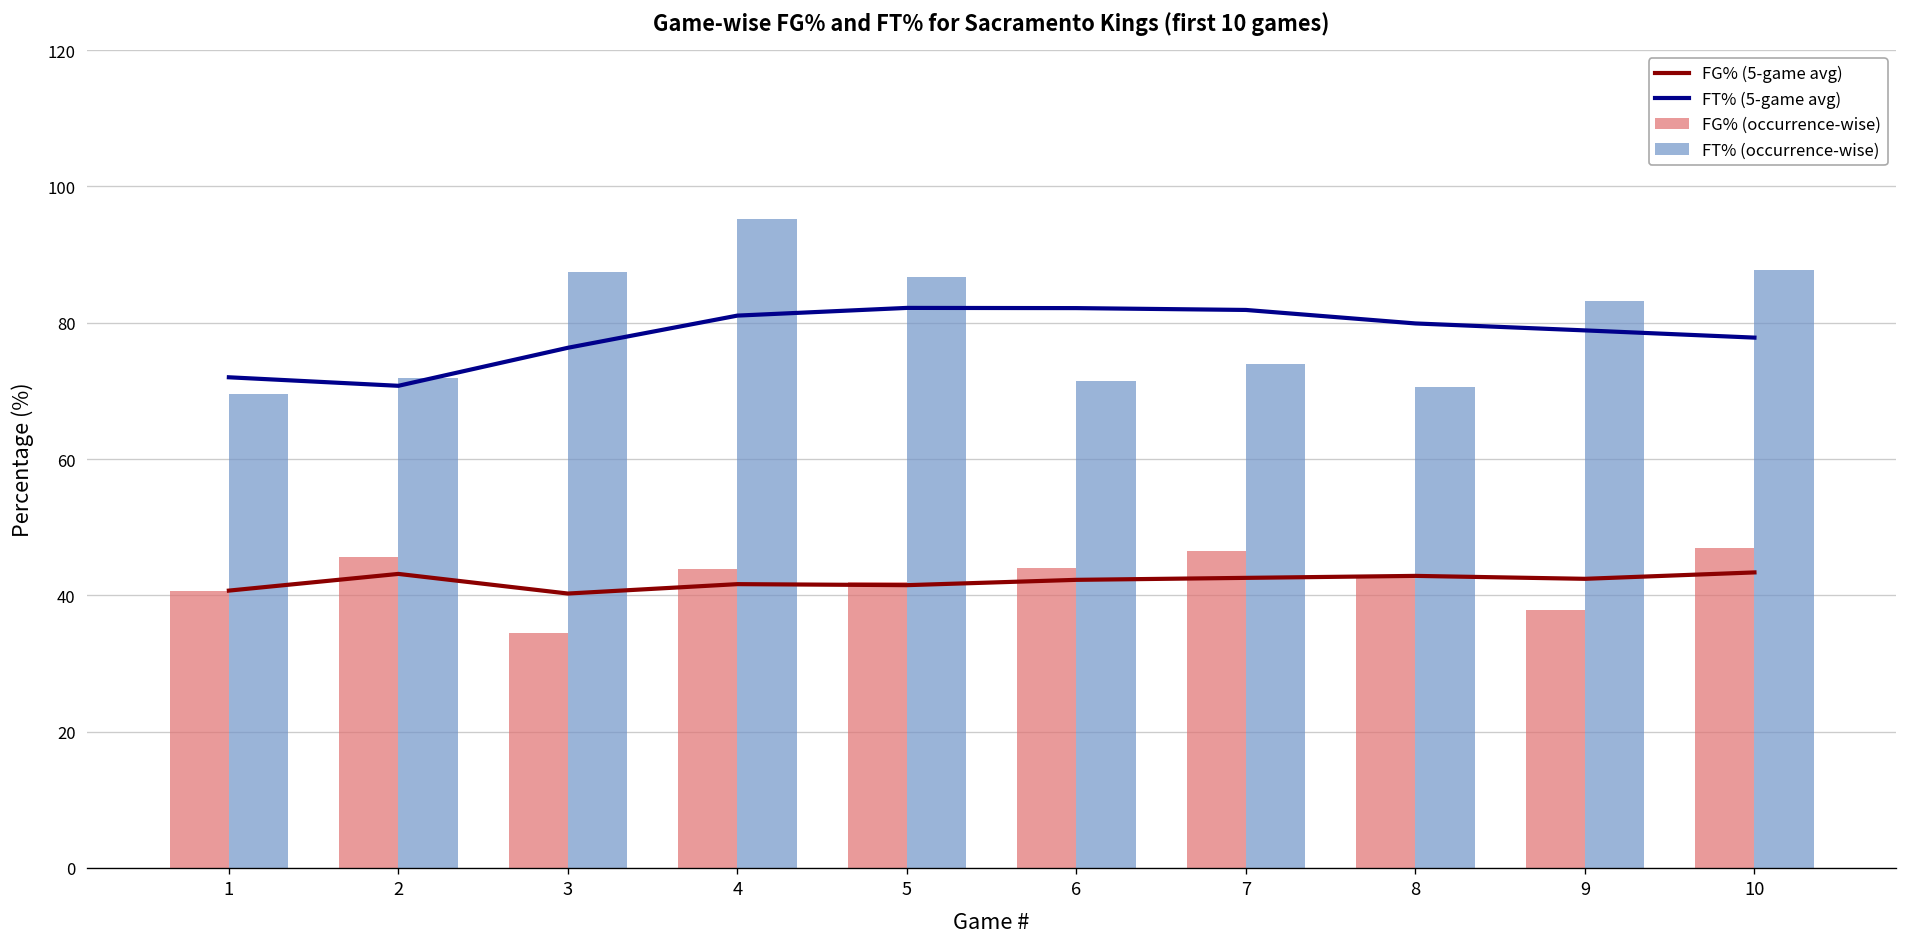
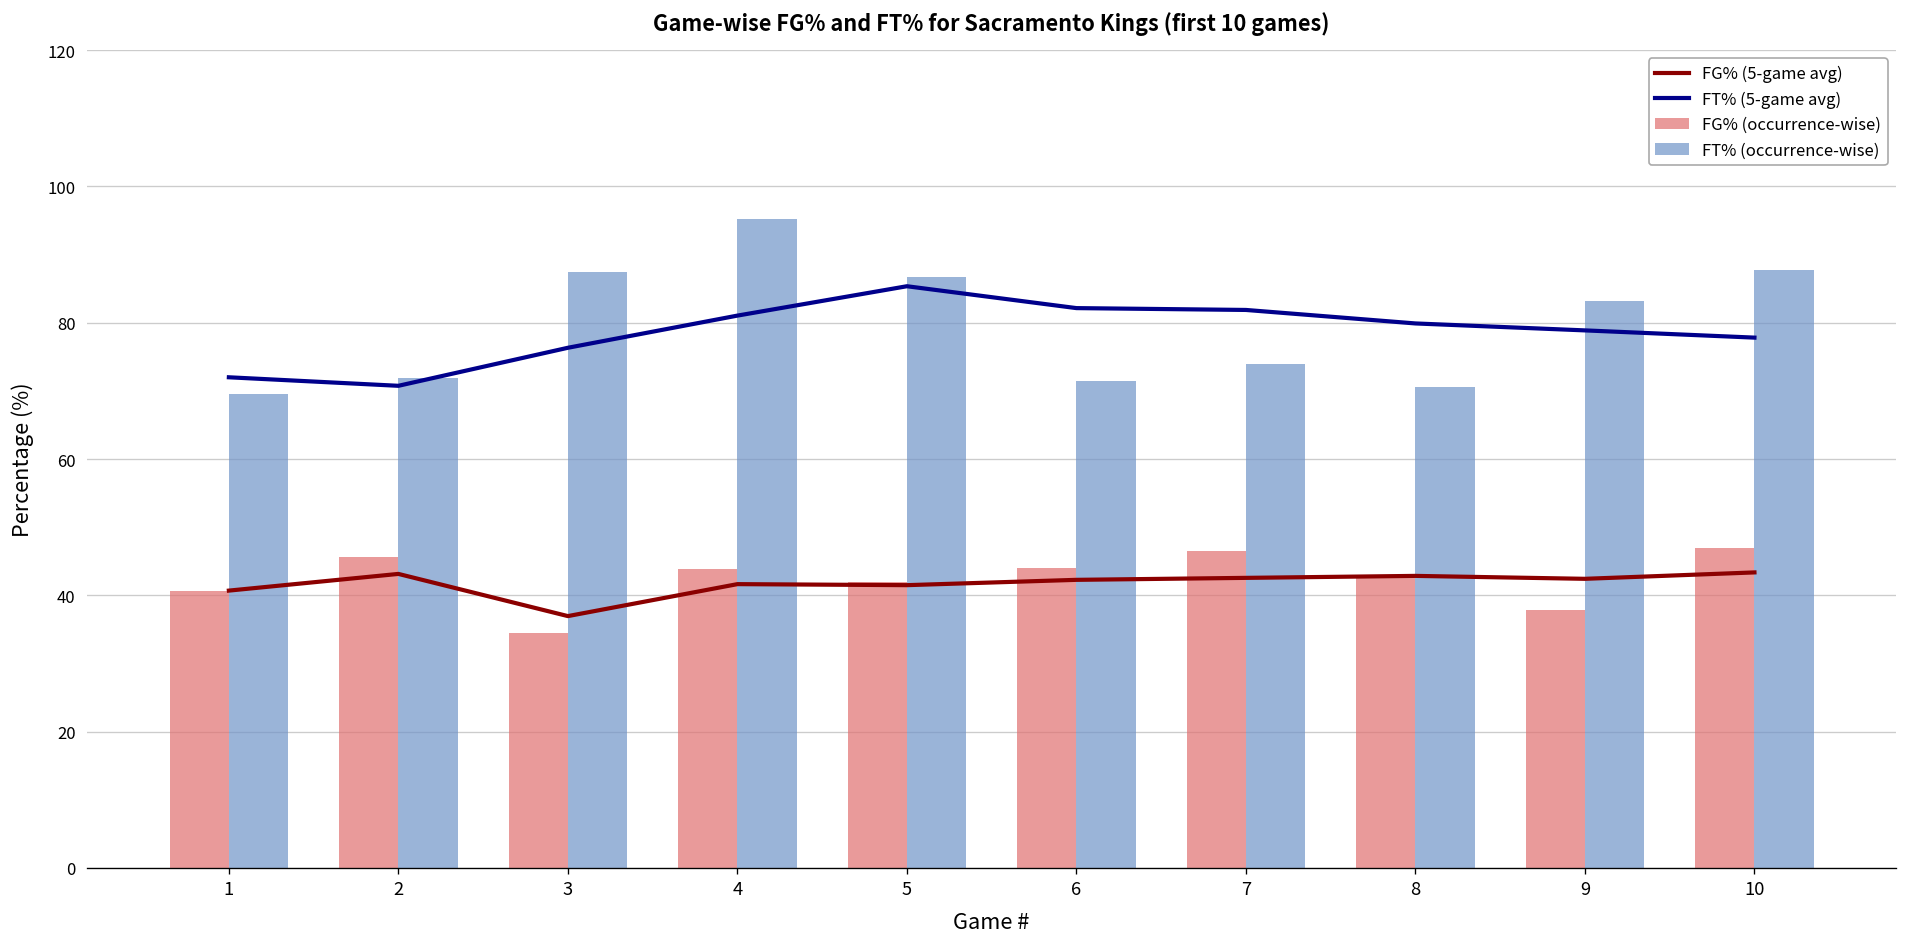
  {
    "FG% (occurrence-wise)": {
      "1": 41,
      "2": 46,
      "3": 35,
      "4": 44,
      "5": 42,
      "6": 44,
      "7": 47,
      "8": 43,
      "9": 38,
      "10": 47
    },
    "FG% (5-game avg)": {
      "1": 41,
      "2": 43,
-     "3": 40,
+     "3": 37,
      "4": 42,
      "5": 42,
      "6": 42,
      "7": 43,
      "8": 43,
      "9": 42,
      "10": 43
    },
    "FT% (5-game avg)": {
      "1": 72,
      "2": 71,
      "3": 76,
      "4": 81,
-     "5": 82,
+     "5": 85,
      "6": 82,
      "7": 82,
      "8": 80,
      "9": 79,
      "10": 78
    },
    "FT% (occurrence-wise)": {
      "1": 70,
      "2": 72,
      "3": 88,
      "4": 95,
      "5": 87,
      "6": 71,
      "7": 74,
      "8": 71,
      "9": 83,
      "10": 88
    }
  }
